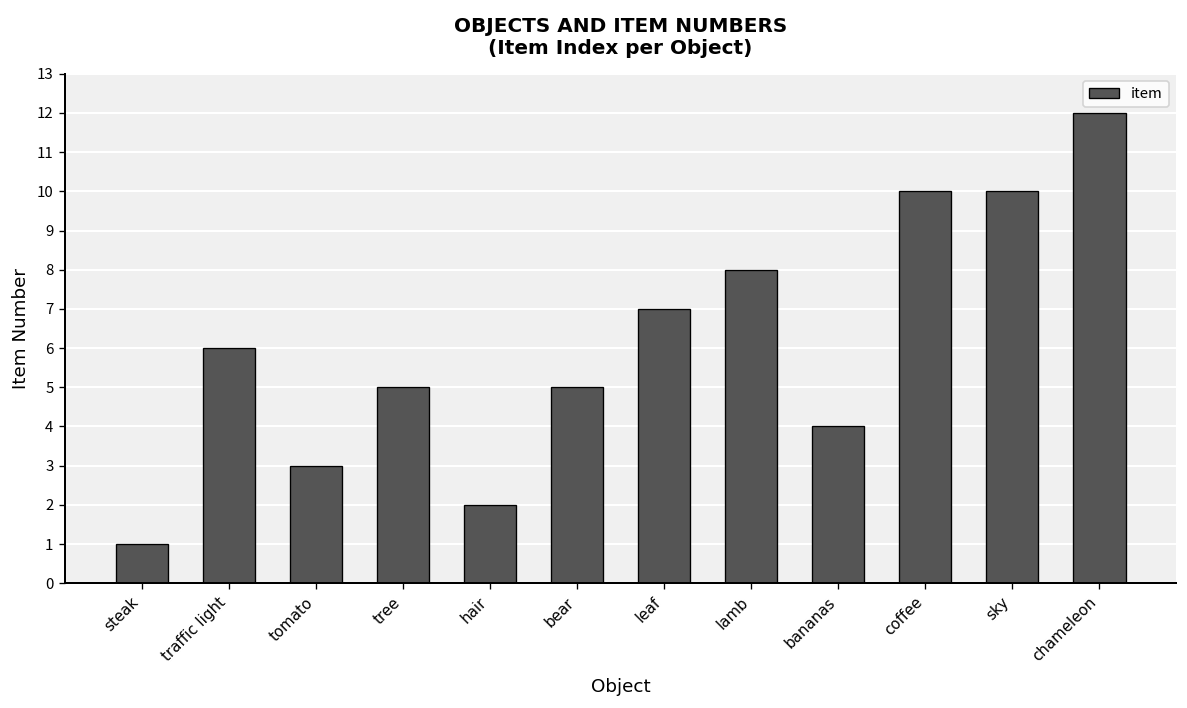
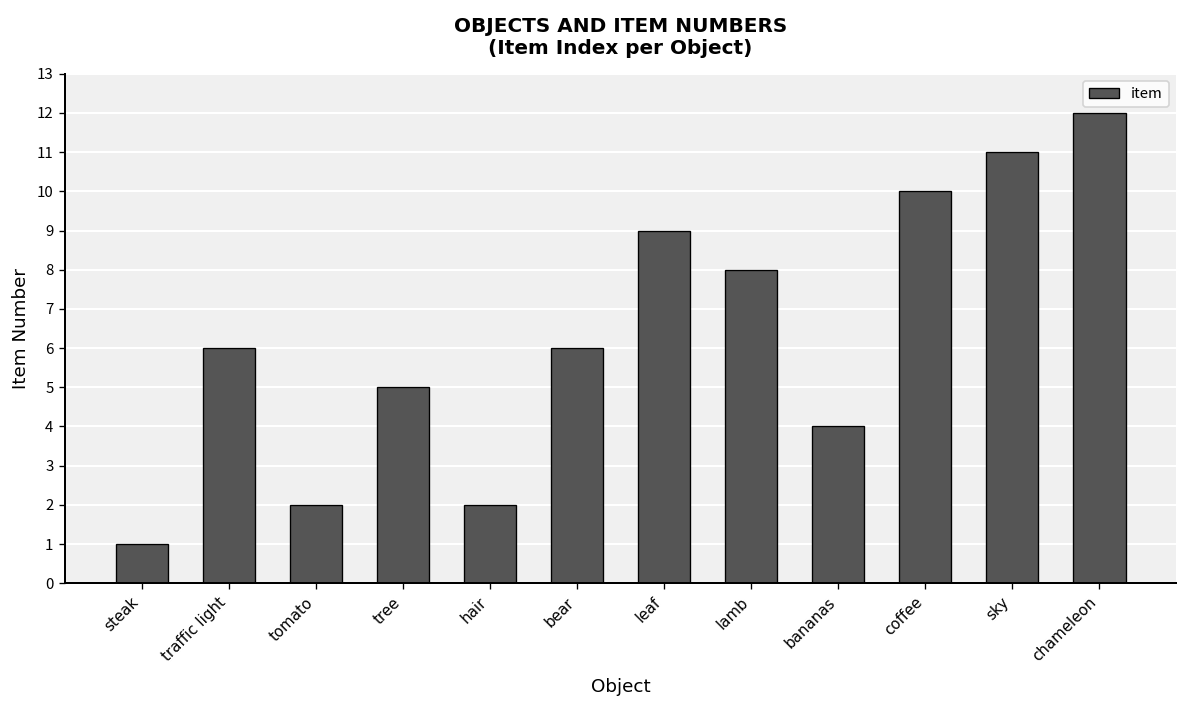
  {
    "steak": 1,
    "traffic light": 6,
-   "tomato": 3,
+   "tomato": 2,
    "tree": 5,
    "hair": 2,
-   "bear": 5,
-   "leaf": 7,
+   "bear": 6,
+   "leaf": 9,
    "lamb": 8,
    "bananas": 4,
    "coffee": 10,
-   "sky": 10,
+   "sky": 11,
    "chameleon": 12
  }
